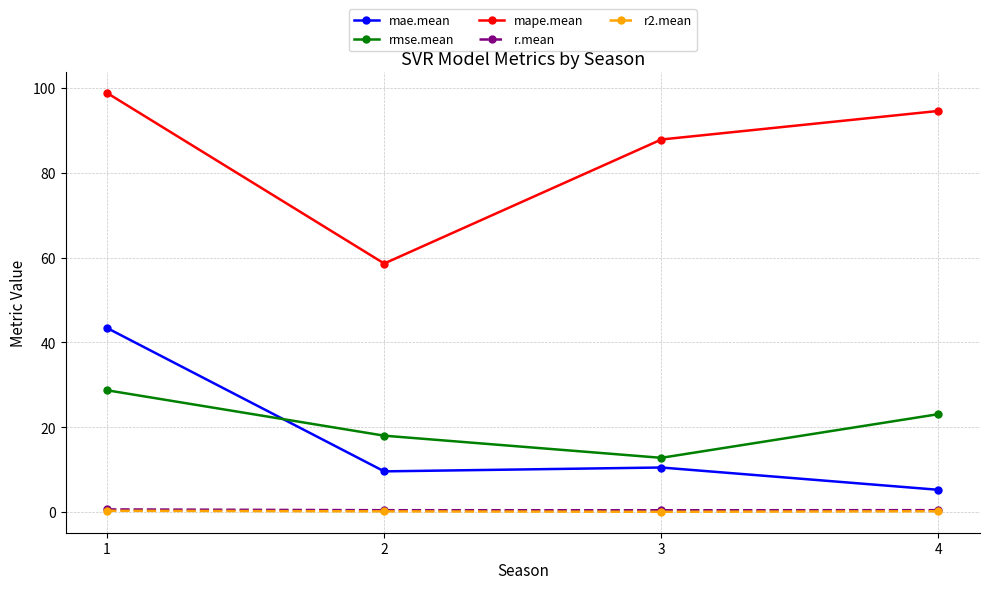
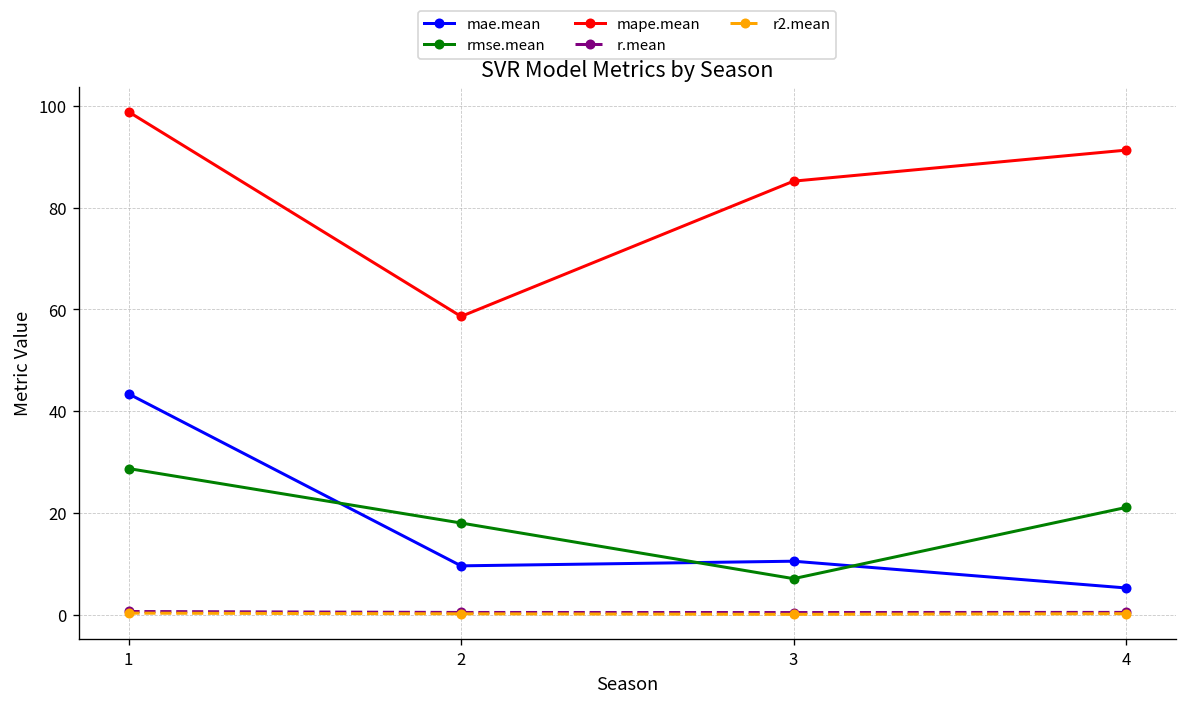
  {
    "mae.mean": {
      "1": 43,
      "2": 10,
      "3": 11,
      "4": 5
    },
    "rmse.mean": {
      "1": 29,
      "2": 18,
-     "3": 13,
-     "4": 23
+     "3": 7,
+     "4": 21
    },
    "mape.mean": {
      "1": 99,
      "2": 59,
-     "3": 88,
-     "4": 95
+     "3": 85,
+     "4": 91
    }
  }
